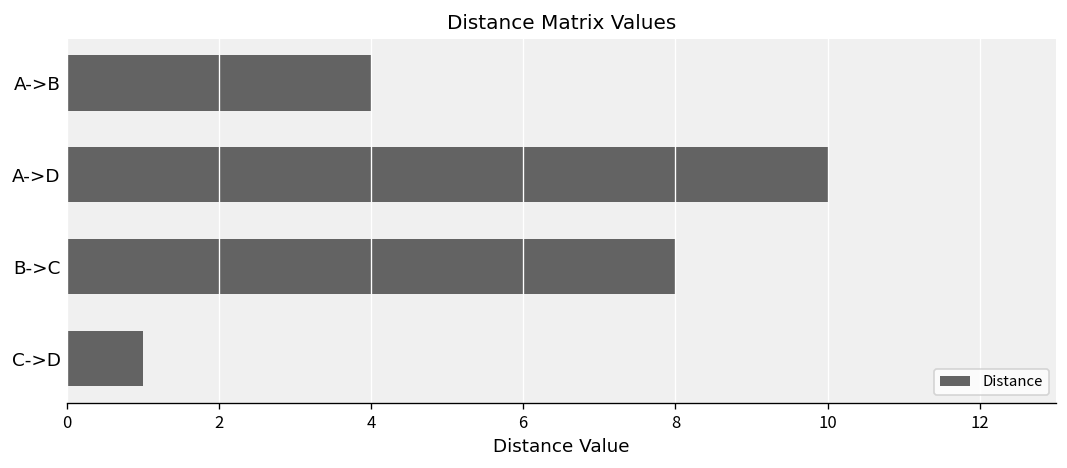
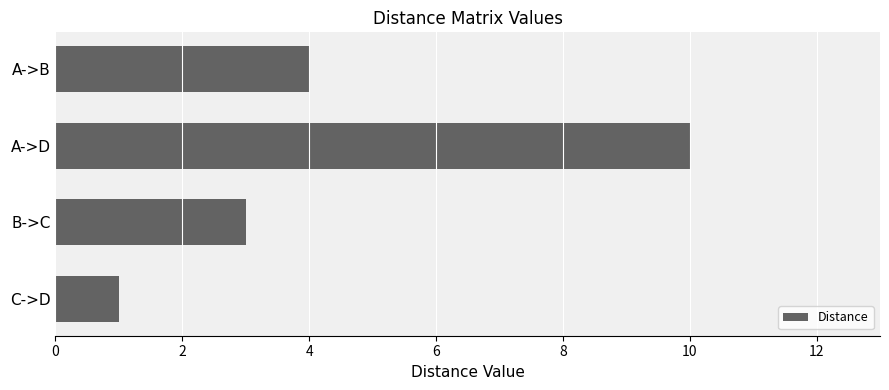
  {
    "A->B": 4,
    "A->D": 10,
-   "B->C": 8,
+   "B->C": 3,
    "C->D": 1
  }
